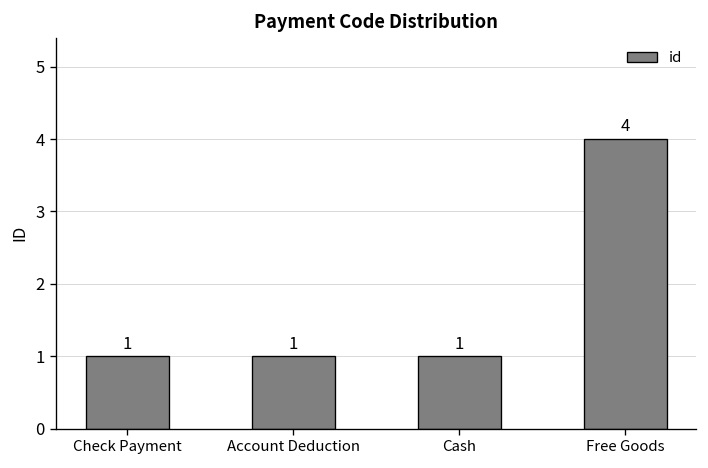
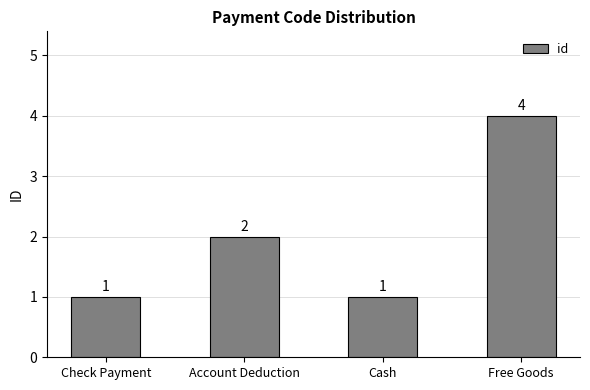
  {
    "Check Payment": 1,
-   "Account Deduction": 1,
+   "Account Deduction": 2,
    "Cash": 1,
    "Free Goods": 4
  }
